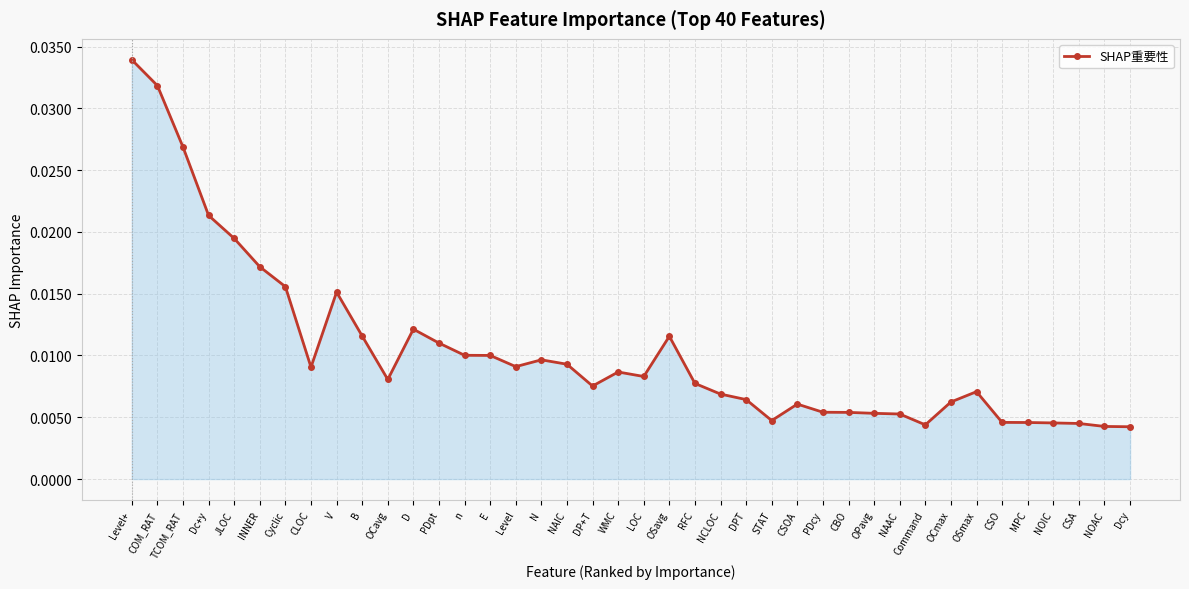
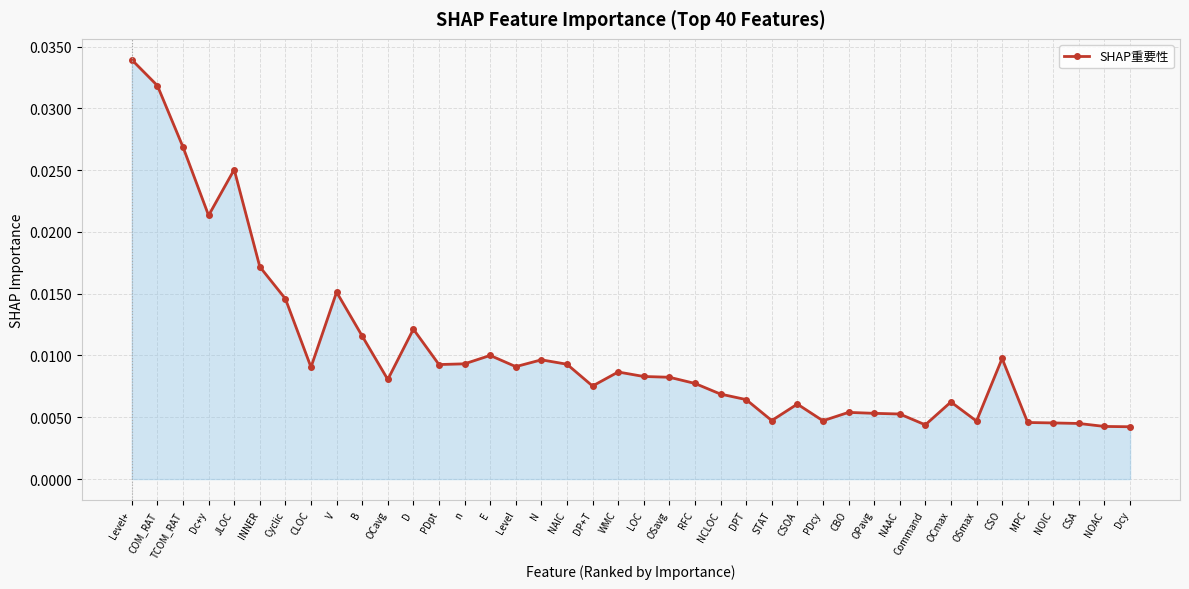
  {
    "Level+": 0.0339,
    "COM_RAT": 0.0318,
    "TCOM_RAT": 0.0269,
    "Dc+y": 0.0213,
-   "JLOC": 0.0195,
+   "JLOC": 0.0250,
    "INNER": 0.0172,
-   "Cyclic": 0.0156,
+   "Cyclic": 0.0146,
    "CLOC": 0.0091,
    "V": 0.0151,
    "B": 0.0116,
    "OCavg": 0.0081,
    "D": 0.0121,
-   "PDpt": 0.0110,
-   "n": 0.0100,
+   "PDpt": 0.0093,
+   "n": 0.0093,
    "E": 0.0100,
    "Level": 0.0091,
    "N": 0.0096,
    "NAIC": 0.0093,
    "DP+T": 0.0075,
    "WMC": 0.0087,
    "LOC": 0.0083,
-   "OSavg": 0.0116,
+   "OSavg": 0.0082,
    "RFC": 0.0077,
    "NCLOC": 0.0069,
    "DPT": 0.0064,
    "STAT": 0.0047,
    "CSOA": 0.0061,
-   "PDcy": 0.0054,
+   "PDcy": 0.0047,
    "CBO": 0.0054,
    "OPavg": 0.0053,
    "NAAC": 0.0053,
    "Command": 0.0044,
    "OCmax": 0.0062,
-   "OSmax": 0.0071,
-   "CSO": 0.0046,
+   "OSmax": 0.0047,
+   "CSO": 0.0098,
    "MPC": 0.0046,
    "NOIC": 0.0045,
    "CSA": 0.0045,
    "NOAC": 0.0043,
    "Dcy": 0.0042
  }
